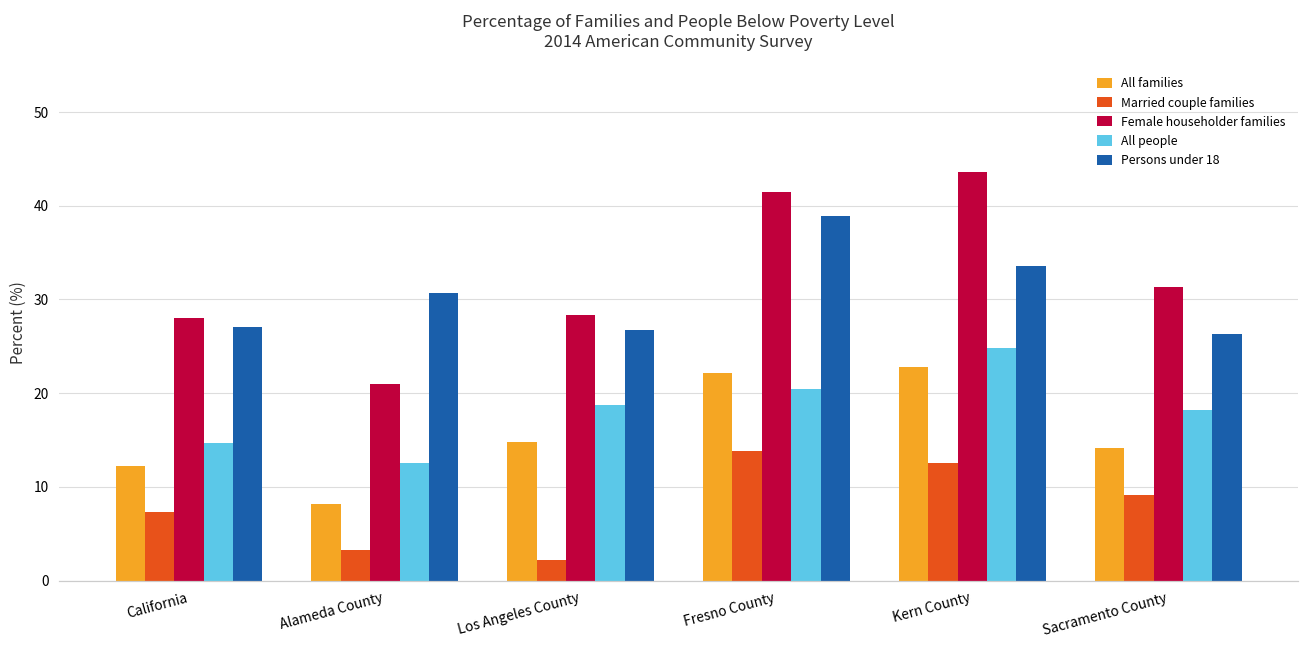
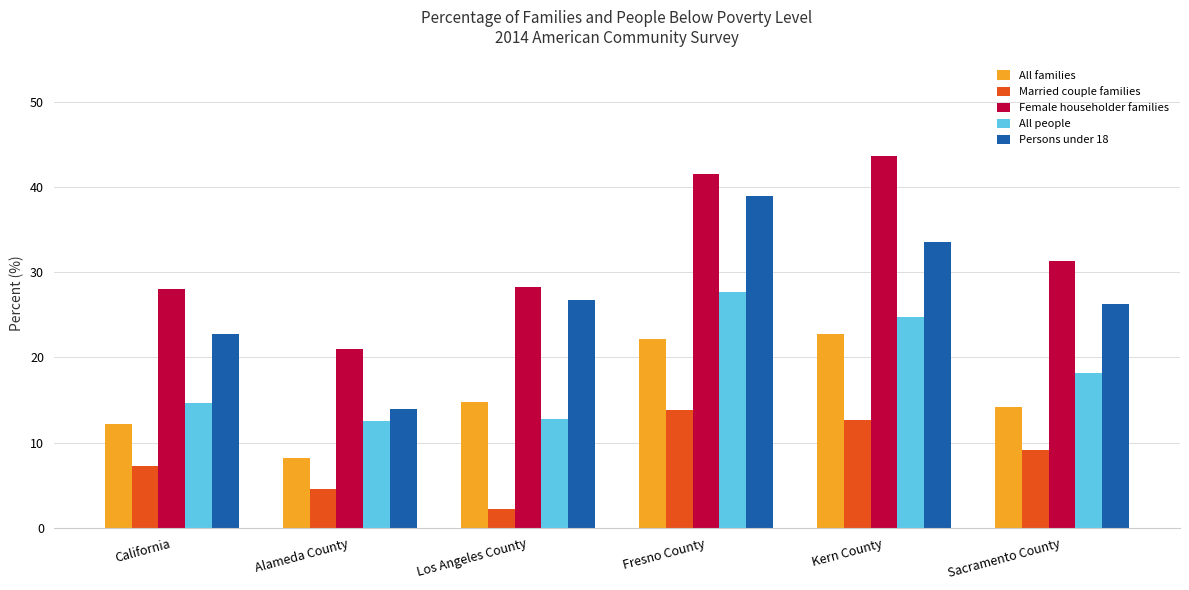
  {
    "All families": {
      "California": 12,
      "Alameda County": 8,
      "Los Angeles County": 15,
      "Fresno County": 22,
      "Kern County": 23,
      "Sacramento County": 14
    },
    "Married couple families": {
      "California": 7,
-     "Alameda County": 3,
+     "Alameda County": 5,
      "Los Angeles County": 2,
      "Fresno County": 14,
      "Kern County": 13,
      "Sacramento County": 9
    },
    "Female householder families": {
      "California": 28,
      "Alameda County": 21,
      "Los Angeles County": 28,
      "Fresno County": 42,
      "Kern County": 44,
      "Sacramento County": 31
    },
    "All people": {
      "California": 15,
      "Alameda County": 13,
-     "Los Angeles County": 19,
-     "Fresno County": 21,
+     "Los Angeles County": 13,
+     "Fresno County": 28,
      "Kern County": 25,
      "Sacramento County": 18
    },
    "Persons under 18": {
-     "California": 27,
-     "Alameda County": 31,
+     "California": 23,
+     "Alameda County": 14,
      "Los Angeles County": 27,
      "Fresno County": 39,
      "Kern County": 34,
      "Sacramento County": 26
    }
  }
